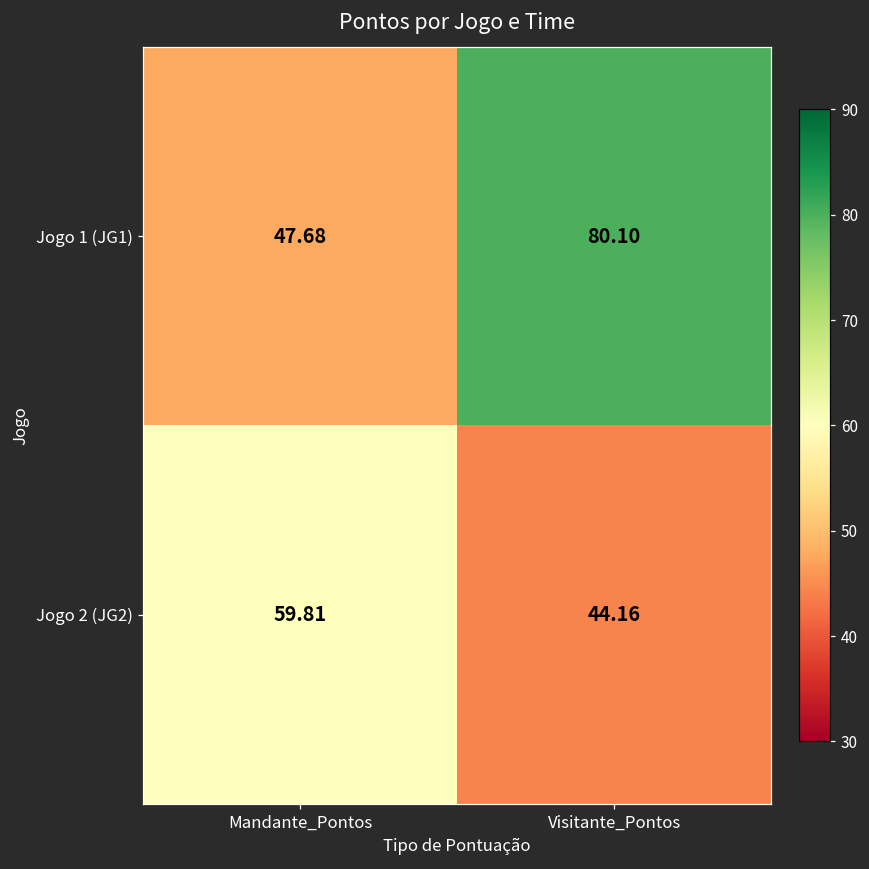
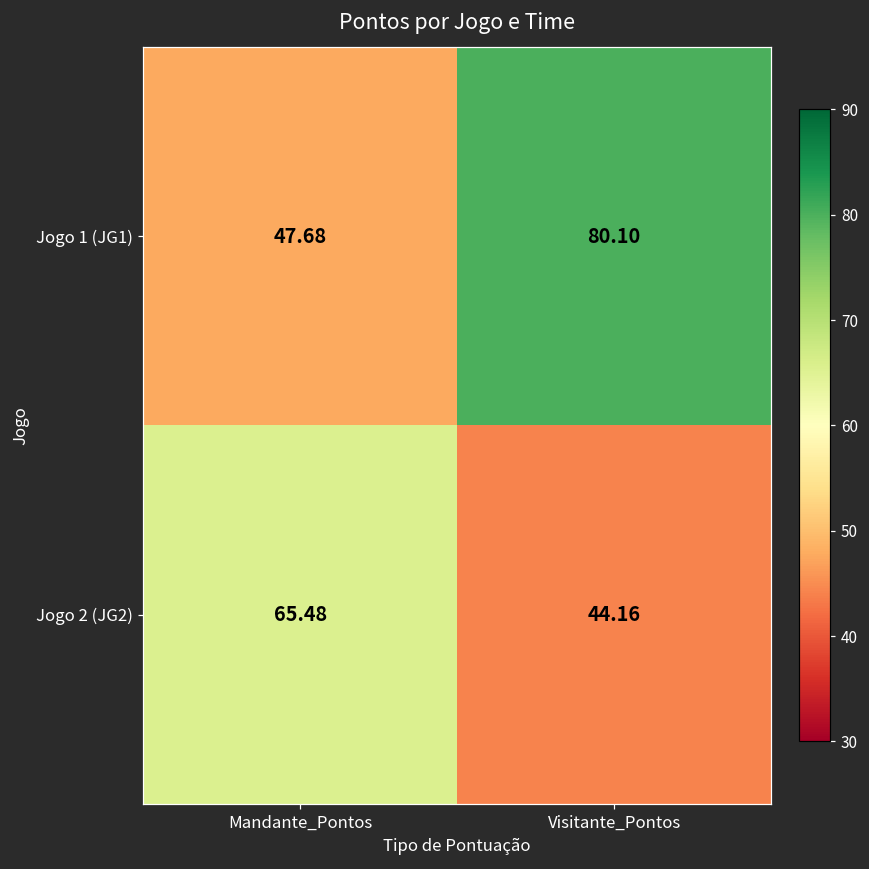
  {
    "Jogo 1 (JG1)": {
      "Mandante_Pontos": 47.68,
      "Visitante_Pontos": 80.10
    },
    "Jogo 2 (JG2)": {
-     "Mandante_Pontos": 59.81,
+     "Mandante_Pontos": 65.48,
      "Visitante_Pontos": 44.16
    }
  }
